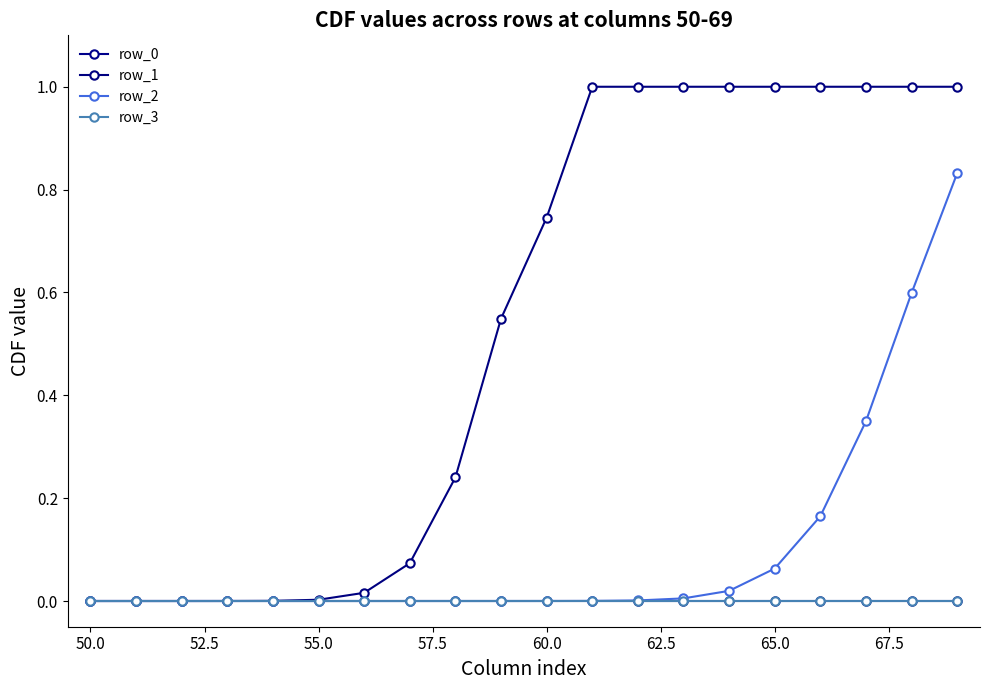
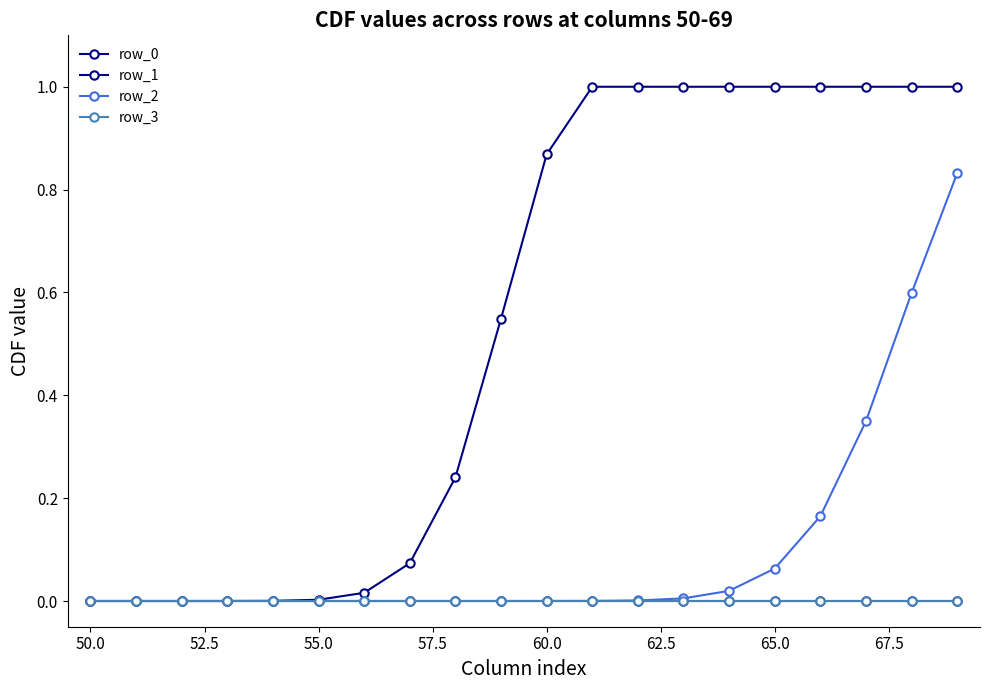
  {
    "row_1": {
-     "60.0": 0.75,
+     "60.0": 0.87,
      "65.0": 1.00
    }
  }
